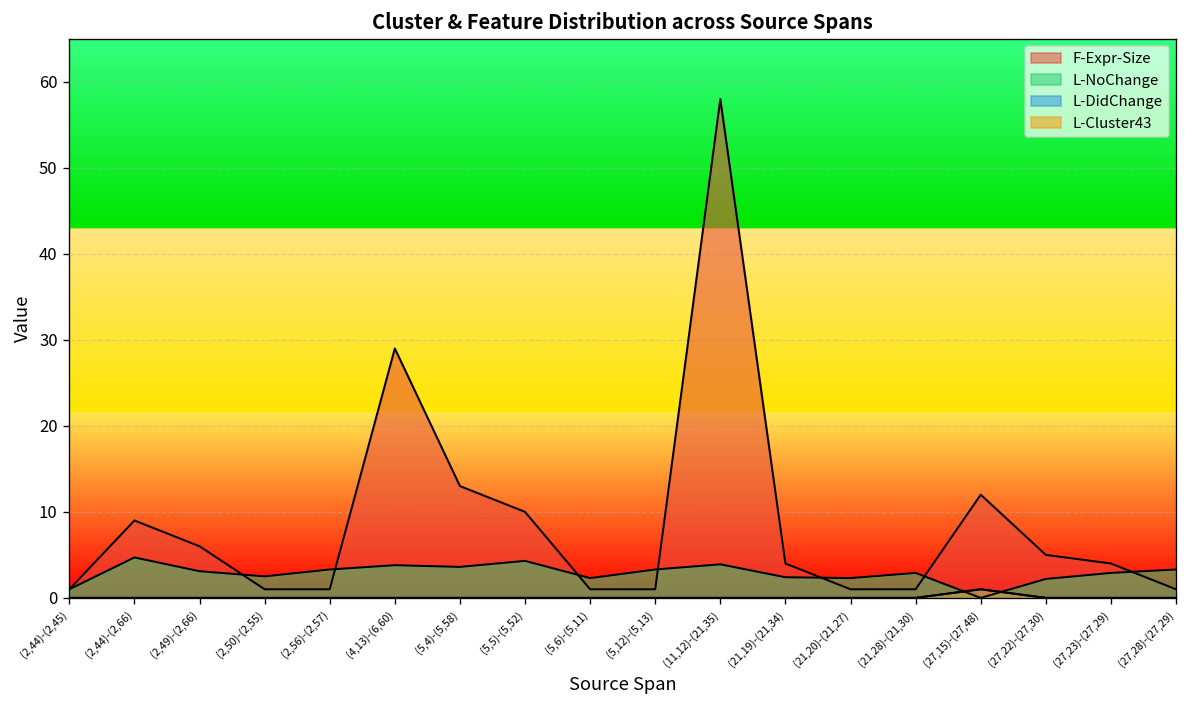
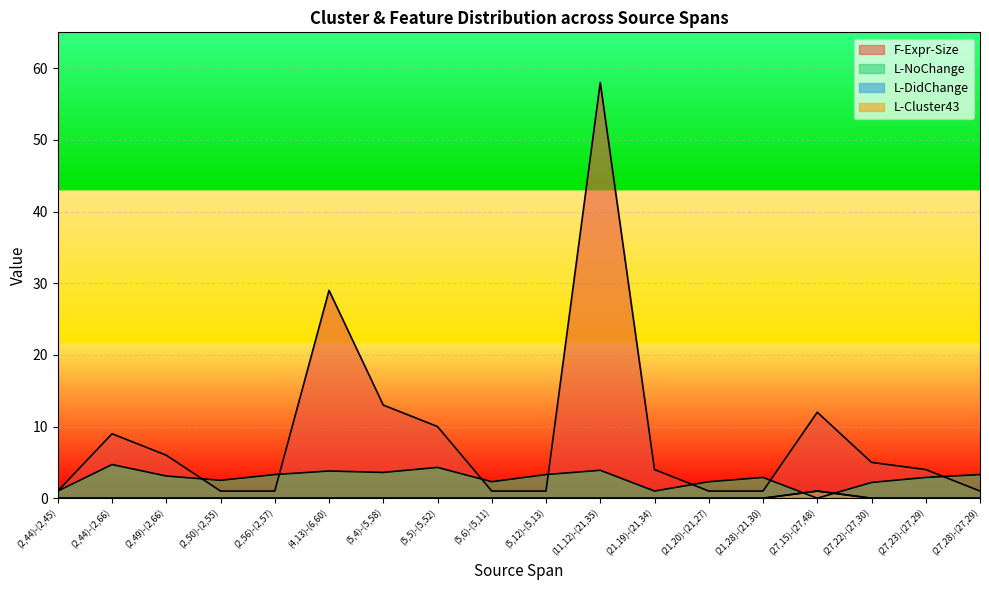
  {
    "F-Expr-Size": {
      "(2,44)-(2,66)": 9,
      "(2,49)-(2,66)": 6,
      "(2,50)-(2,55)": 1,
      "(2,56)-(2,57)": 1,
      "(4,13)-(6,60)": 29,
      "(5,4)-(5,58)": 13,
      "(5,5)-(5,52)": 10,
      "(5,6)-(5,11)": 1,
      "(5,12)-(5,13)": 1,
      "(11,12)-(21,35)": 58,
      "(21,19)-(21,34)": 4,
      "(21,20)-(21,27)": 1,
      "(21,28)-(21,30)": 1,
      "(27,15)-(27,48)": 12,
      "(27,22)-(27,30)": 5,
      "(27,23)-(27,29)": 4,
      "(27,28)-(27,29)": 1
    },
    "L-NoChange": {
      "(2,44)-(2,66)": 5,
      "(2,49)-(2,66)": 3,
      "(2,50)-(2,55)": 3,
      "(2,56)-(2,57)": 3,
      "(4,13)-(6,60)": 4,
      "(5,4)-(5,58)": 4,
      "(5,5)-(5,52)": 4,
      "(5,6)-(5,11)": 2,
      "(5,12)-(5,13)": 3,
      "(11,12)-(21,35)": 4,
-     "(21,19)-(21,34)": 2,
+     "(21,19)-(21,34)": 1,
      "(21,20)-(21,27)": 2,
      "(21,28)-(21,30)": 3,
      "(27,15)-(27,48)": 0,
      "(27,22)-(27,30)": 2,
      "(27,23)-(27,29)": 3,
      "(27,28)-(27,29)": 3
    },
    "L-Cluster43": {
      "(2,44)-(2,45)": 0,
      "(2,44)-(2,66)": 0,
      "(2,49)-(2,66)": 0,
      "(2,50)-(2,55)": 0,
      "(2,56)-(2,57)": 0,
      "(4,13)-(6,60)": 0,
      "(5,4)-(5,58)": 0,
      "(5,5)-(5,52)": 0,
      "(5,6)-(5,11)": 0,
      "(5,12)-(5,13)": 0,
      "(11,12)-(21,35)": 0,
      "(21,19)-(21,34)": 0,
      "(21,20)-(21,27)": 0,
      "(21,28)-(21,30)": 0,
      "(27,15)-(27,48)": 1,
      "(27,22)-(27,30)": 0,
      "(27,23)-(27,29)": 0,
      "(27,28)-(27,29)": 0
    }
  }
